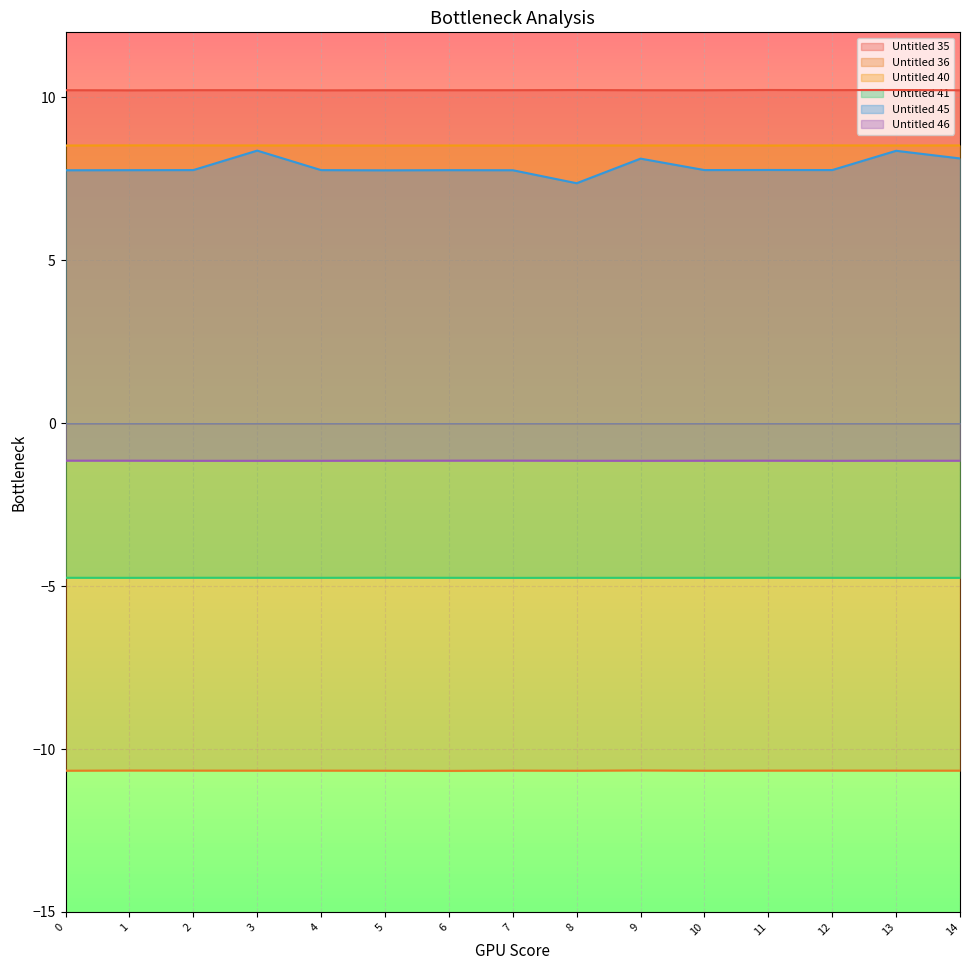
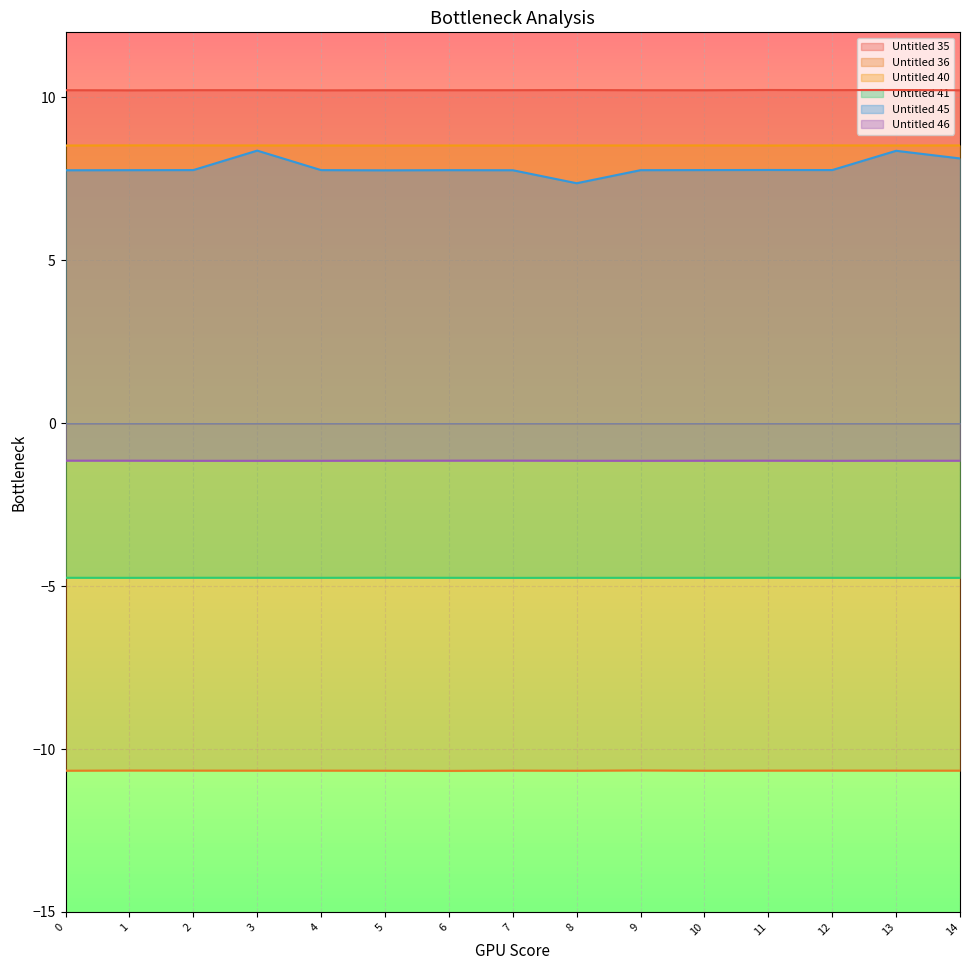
  {
    "Untitled 45": {
      "0": 7.8,
      "1": 7.8,
      "2": 7.8,
      "3": 8.4,
      "4": 7.8,
      "5": 7.8,
      "6": 7.8,
      "7": 7.8,
      "8": 7.4,
-     "9": 8.1,
+     "9": 7.8,
      "10": 7.8,
      "11": 7.8,
      "12": 7.8,
      "13": 8.4,
      "14": 8.1
    }
  }
